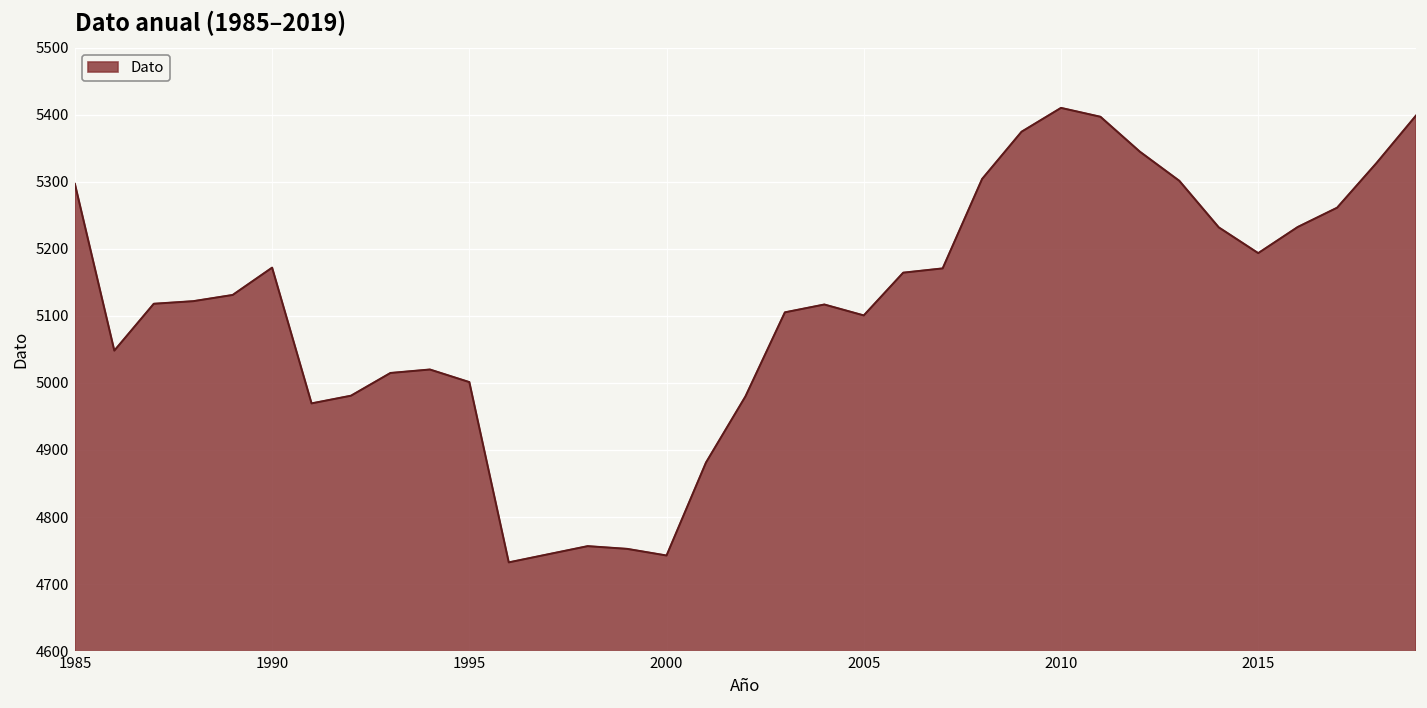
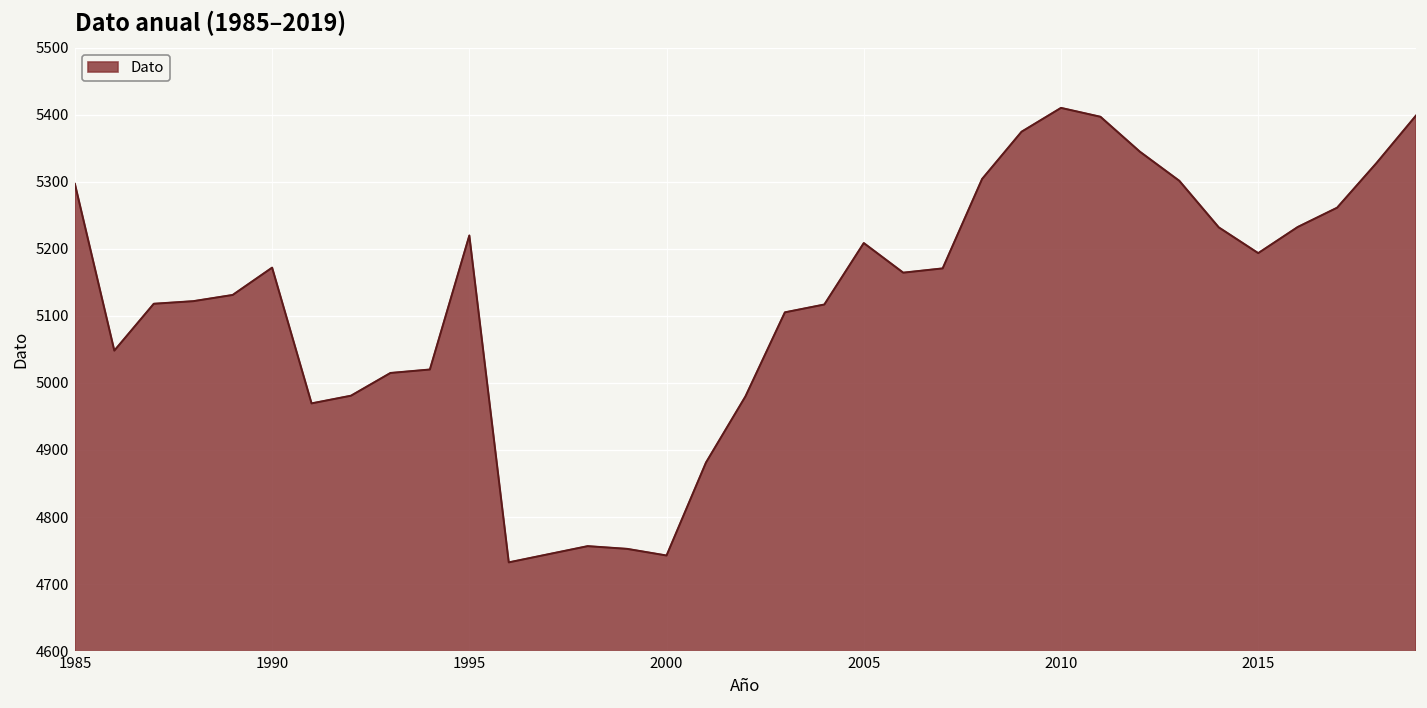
  {
    "1985": 5300,
    "1990": 5170,
-   "1995": 5000,
+   "1995": 5220,
    "2000": 4740,
-   "2005": 5100,
+   "2005": 5210,
    "2010": 5410,
    "2015": 5190
  }
